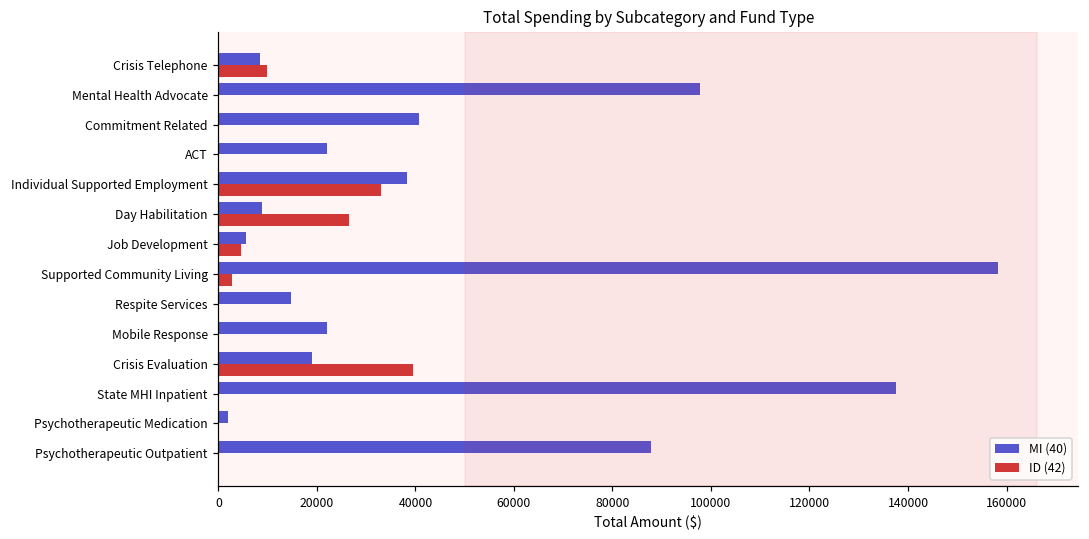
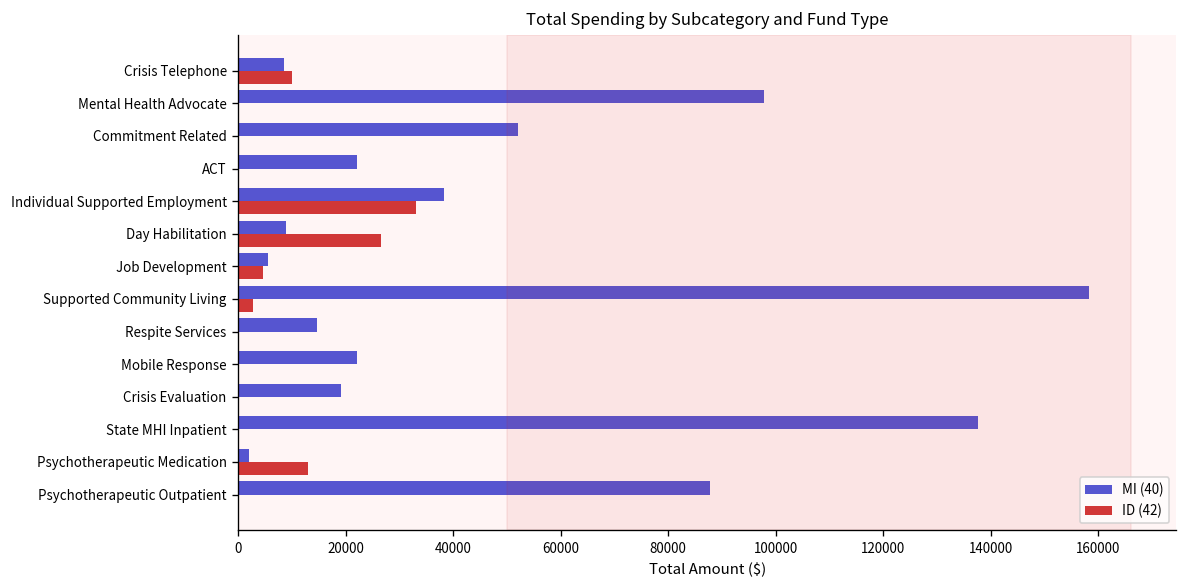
  {
    "MI (40)": {
      "Crisis Telephone": 9000,
      "Mental Health Advocate": 98000,
-     "Commitment Related": 41000,
+     "Commitment Related": 52000,
      "ACT": 22000,
      "Individual Supported Employment": 38000,
      "Day Habilitation": 9000,
      "Job Development": 6000,
      "Supported Community Living": 158000,
      "Respite Services": 15000,
      "Mobile Response": 22000,
      "Crisis Evaluation": 19000,
      "State MHI Inpatient": 138000,
      "Psychotherapeutic Medication": 2000,
      "Psychotherapeutic Outpatient": 88000
    },
    "ID (42)": {
      "Crisis Telephone": 10000,
      "Mental Health Advocate": 0,
      "Commitment Related": 0,
      "ACT": 0,
      "Individual Supported Employment": 33000,
      "Day Habilitation": 27000,
      "Job Development": 5000,
      "Supported Community Living": 3000,
      "Respite Services": 0,
      "Mobile Response": 0,
-     "Crisis Evaluation": 39000,
+     "Crisis Evaluation": 0,
      "State MHI Inpatient": 0,
-     "Psychotherapeutic Medication": 0,
+     "Psychotherapeutic Medication": 13000,
      "Psychotherapeutic Outpatient": 0
    }
  }
